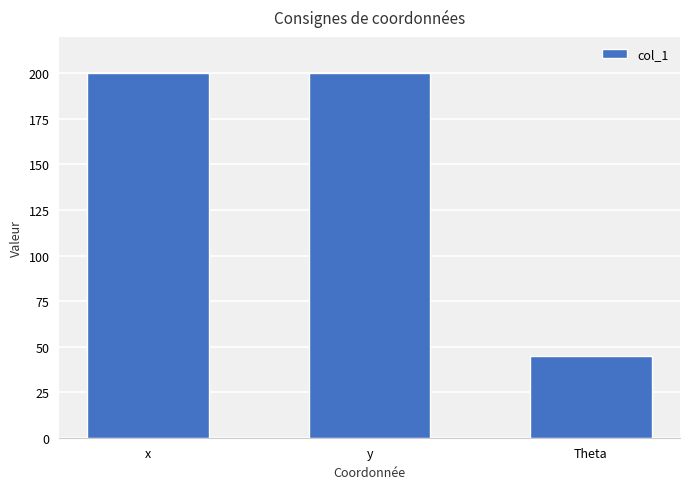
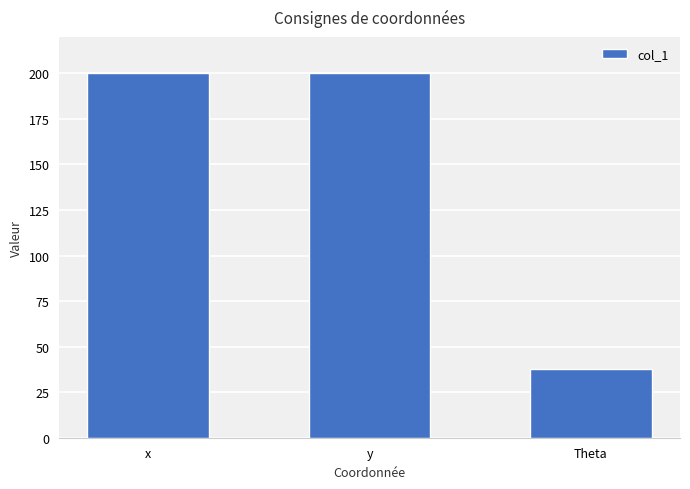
  {
    "x": 200,
    "y": 200,
-   "Theta": 45
+   "Theta": 38
  }
